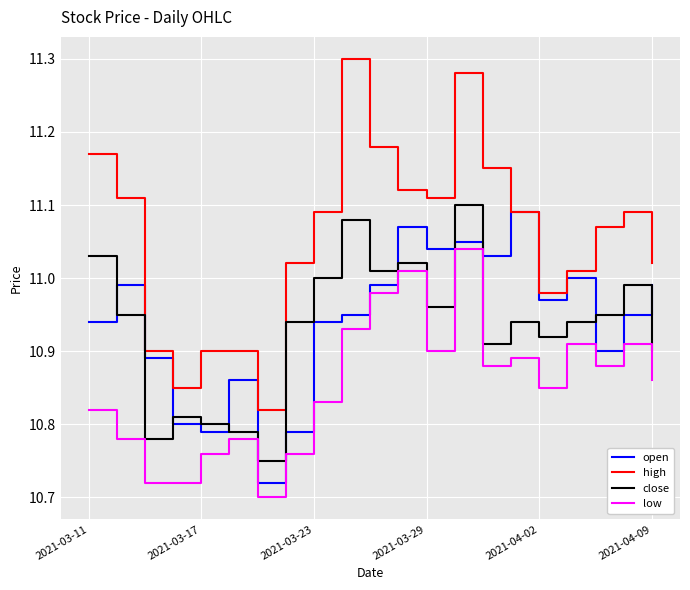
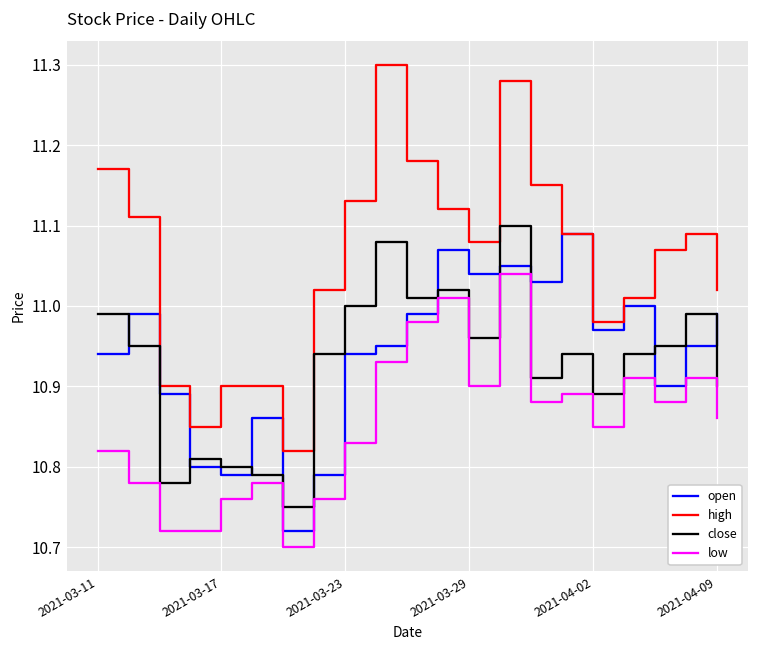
  {
    "open": {
      "2021-03-11": 10.94,
      "2021-03-17": 10.79,
      "2021-03-23": 10.94,
      "2021-03-29": 11.04,
      "2021-04-02": 10.97,
      "2021-04-09": 10.99
    },
    "high": {
      "2021-03-11": 11.17,
      "2021-03-17": 10.90,
-     "2021-03-23": 11.09,
-     "2021-03-29": 11.11,
+     "2021-03-23": 11.13,
+     "2021-03-29": 11.08,
      "2021-04-02": 10.98,
      "2021-04-09": 11.02
    },
    "close": {
-     "2021-03-11": 11.03,
+     "2021-03-11": 10.99,
      "2021-03-17": 10.80,
      "2021-03-23": 11.00,
      "2021-03-29": 10.96,
-     "2021-04-02": 10.92,
+     "2021-04-02": 10.89,
      "2021-04-09": 10.90
    },
    "low": {
      "2021-03-11": 10.82,
      "2021-03-17": 10.76,
      "2021-03-23": 10.83,
      "2021-03-29": 10.90,
      "2021-04-02": 10.85,
      "2021-04-09": 10.86
    }
  }
